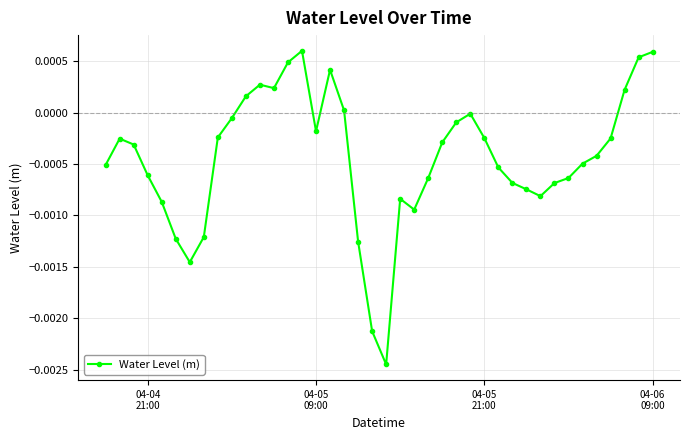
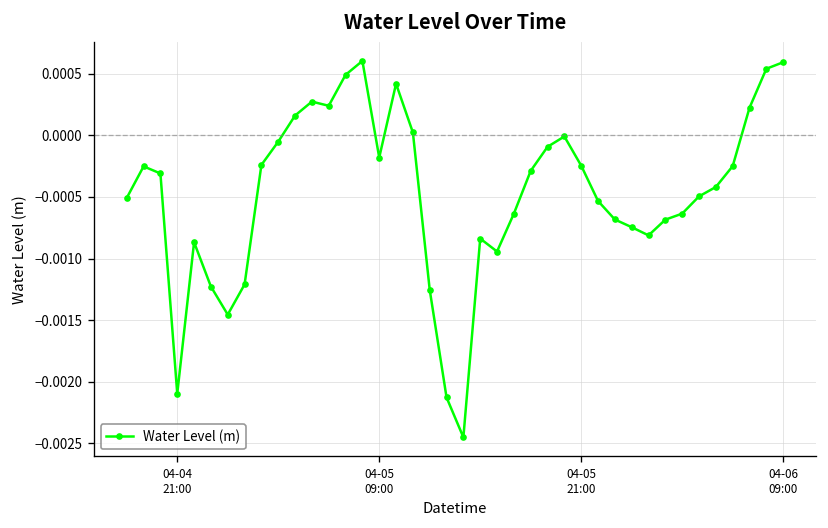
  {
-   "04-04 21:00": -0.00061,
+   "04-04 21:00": -0.00210,
    "04-05 09:00": -0.00018,
    "04-05 21:00": -0.00025,
    "04-06 09:00": 0.00059
  }
